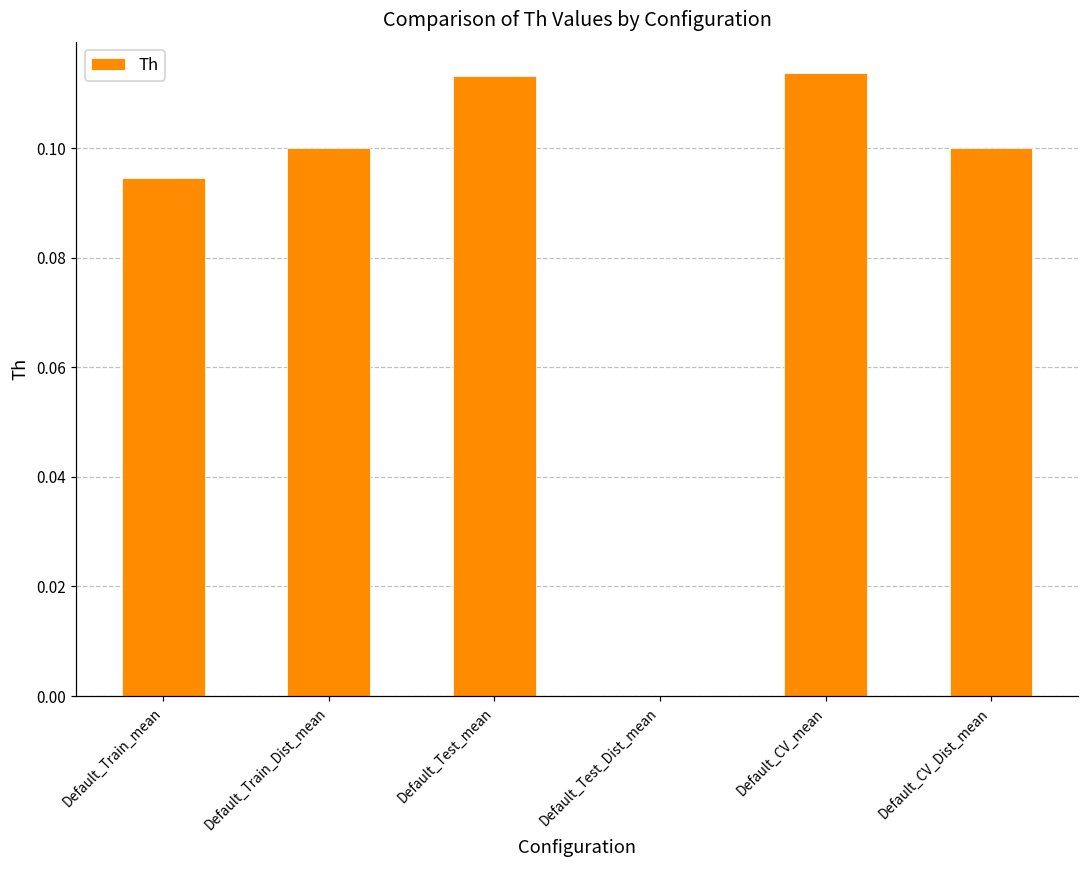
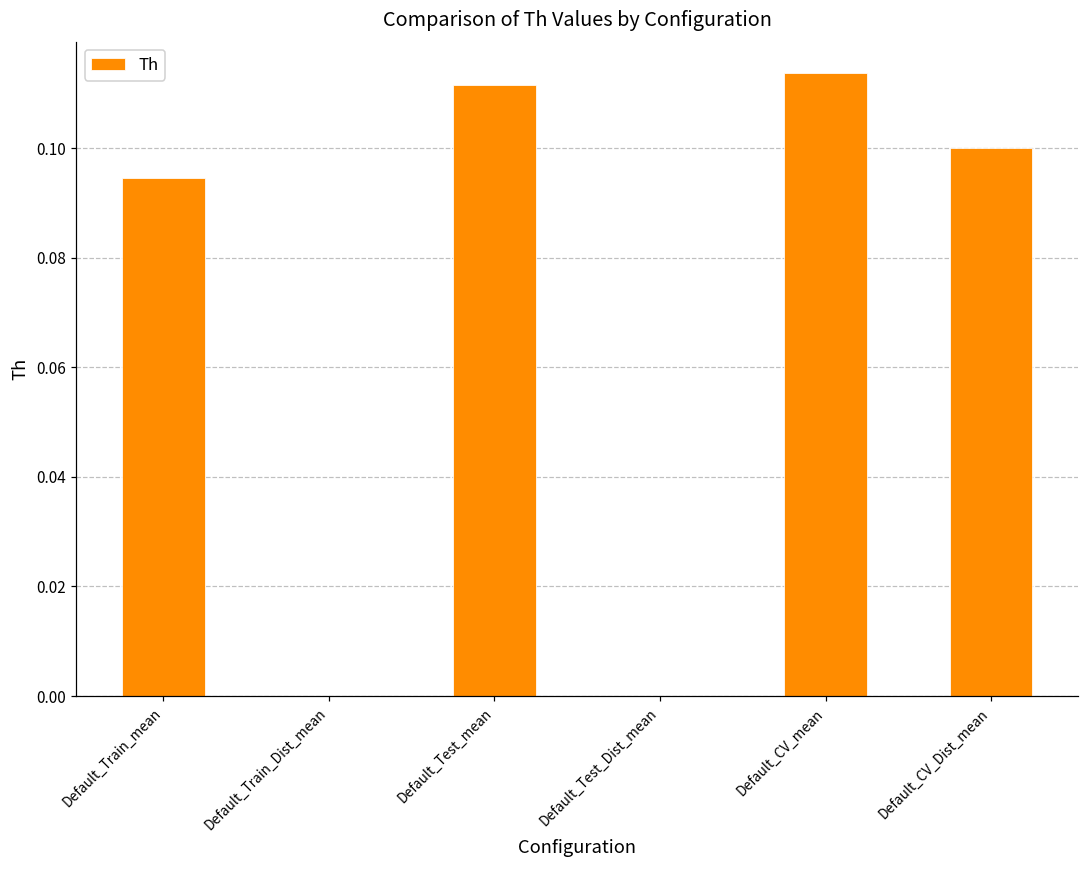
  {
    "Default_Train_mean": 0.095,
-   "Default_Train_Dist_mean": 0.1,
-   "Default_Test_mean": 0.113,
+   "Default_Train_Dist_mean": 0.0,
+   "Default_Test_mean": 0.111,
    "Default_Test_Dist_mean": 0.000,
    "Default_CV_mean": 0.114,
    "Default_CV_Dist_mean": 0.100
  }
